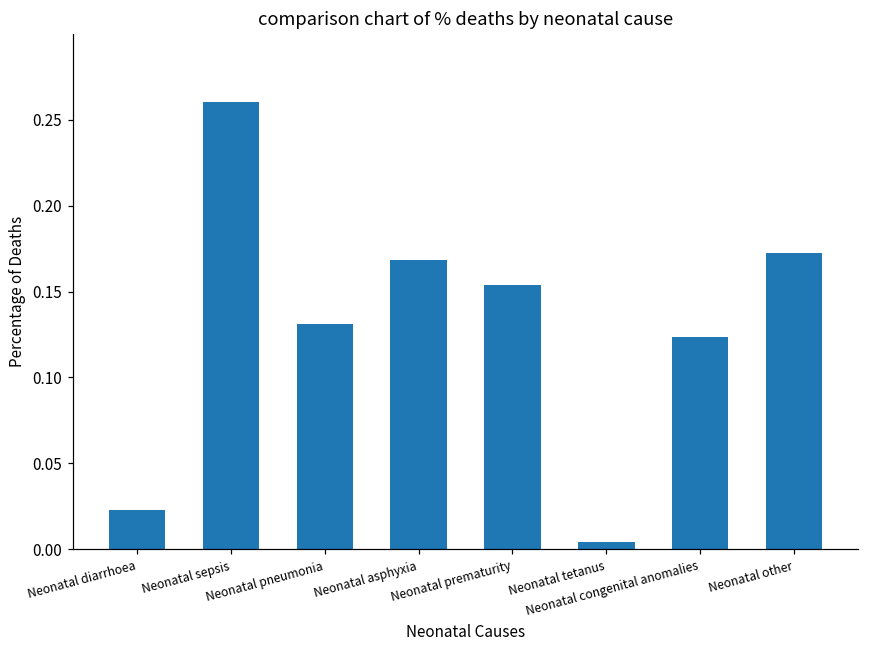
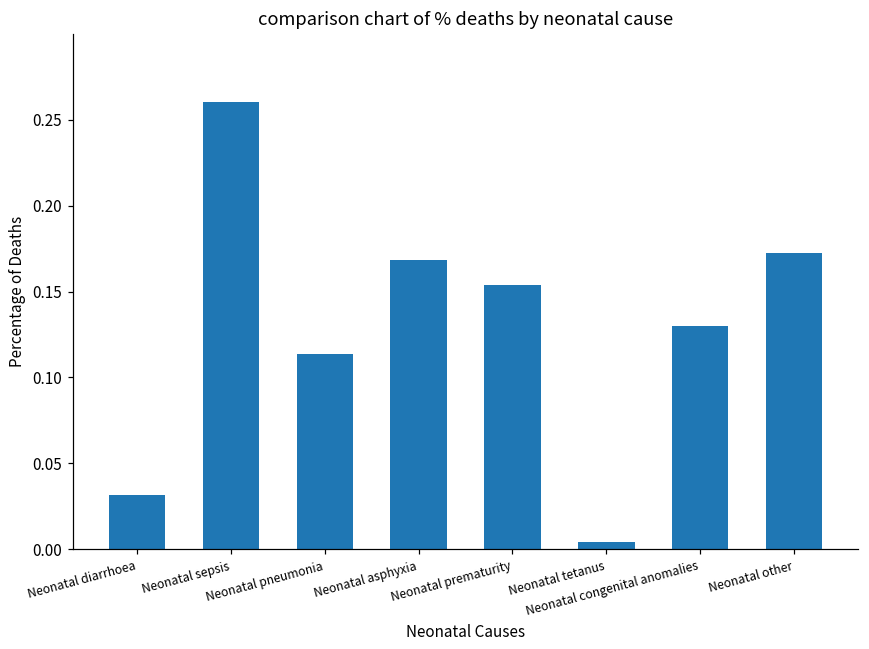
  {
-   "Neonatal diarrhoea": 0.023,
+   "Neonatal diarrhoea": 0.031,
    "Neonatal sepsis": 0.261,
-   "Neonatal pneumonia": 0.131,
+   "Neonatal pneumonia": 0.114,
    "Neonatal asphyxia": 0.168,
    "Neonatal prematurity": 0.154,
    "Neonatal tetanus": 0.004,
-   "Neonatal congenital anomalies": 0.124,
+   "Neonatal congenital anomalies": 0.130,
    "Neonatal other": 0.172
  }
